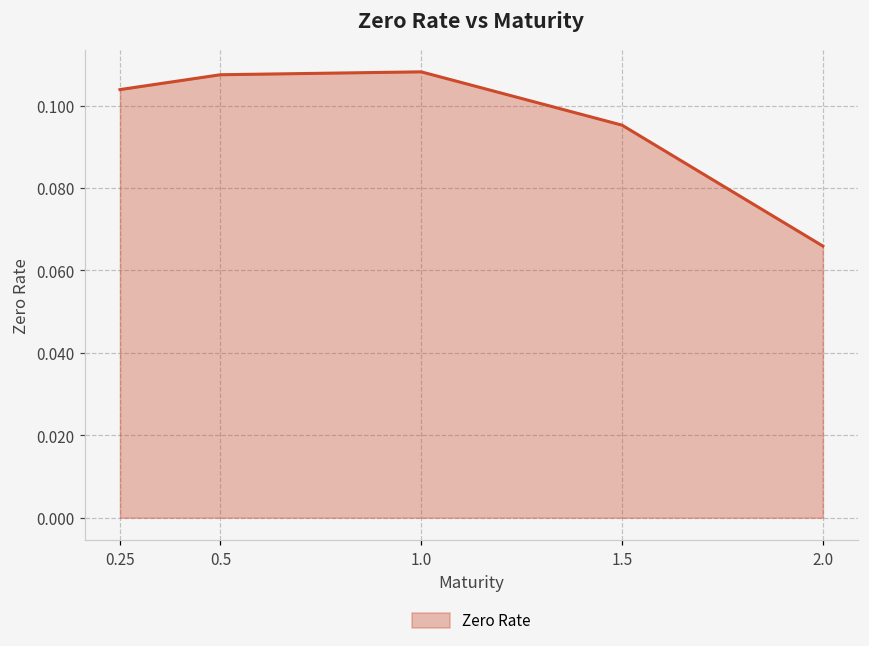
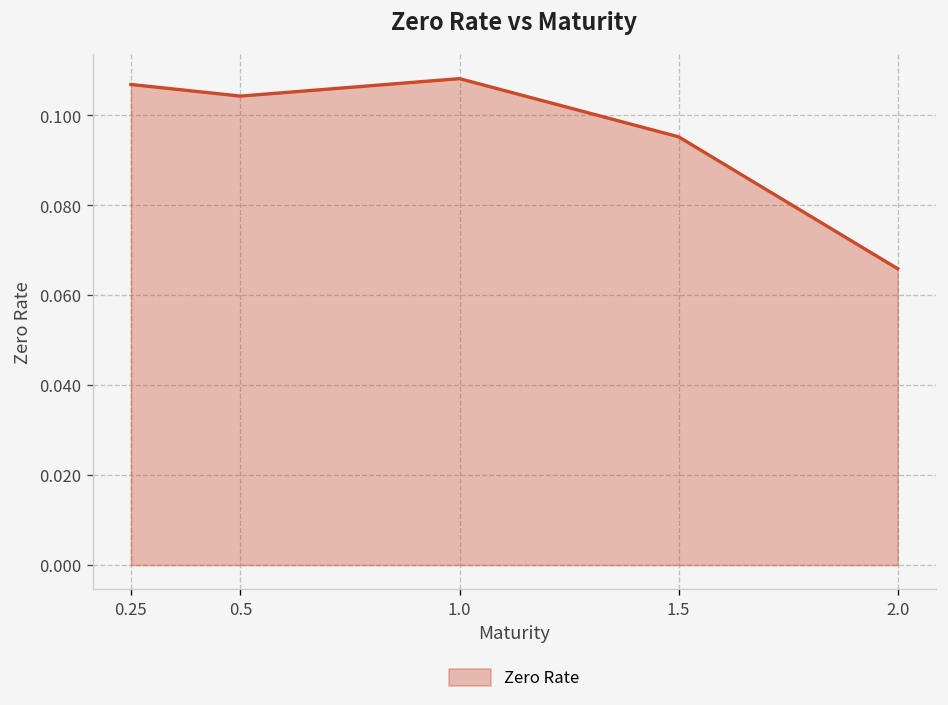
  {
-   "0.25": 0.104,
-   "0.5": 0.107,
+   "0.25": 0.107,
+   "0.5": 0.104,
    "1.0": 0.108,
    "1.5": 0.095,
    "2.0": 0.066
  }
